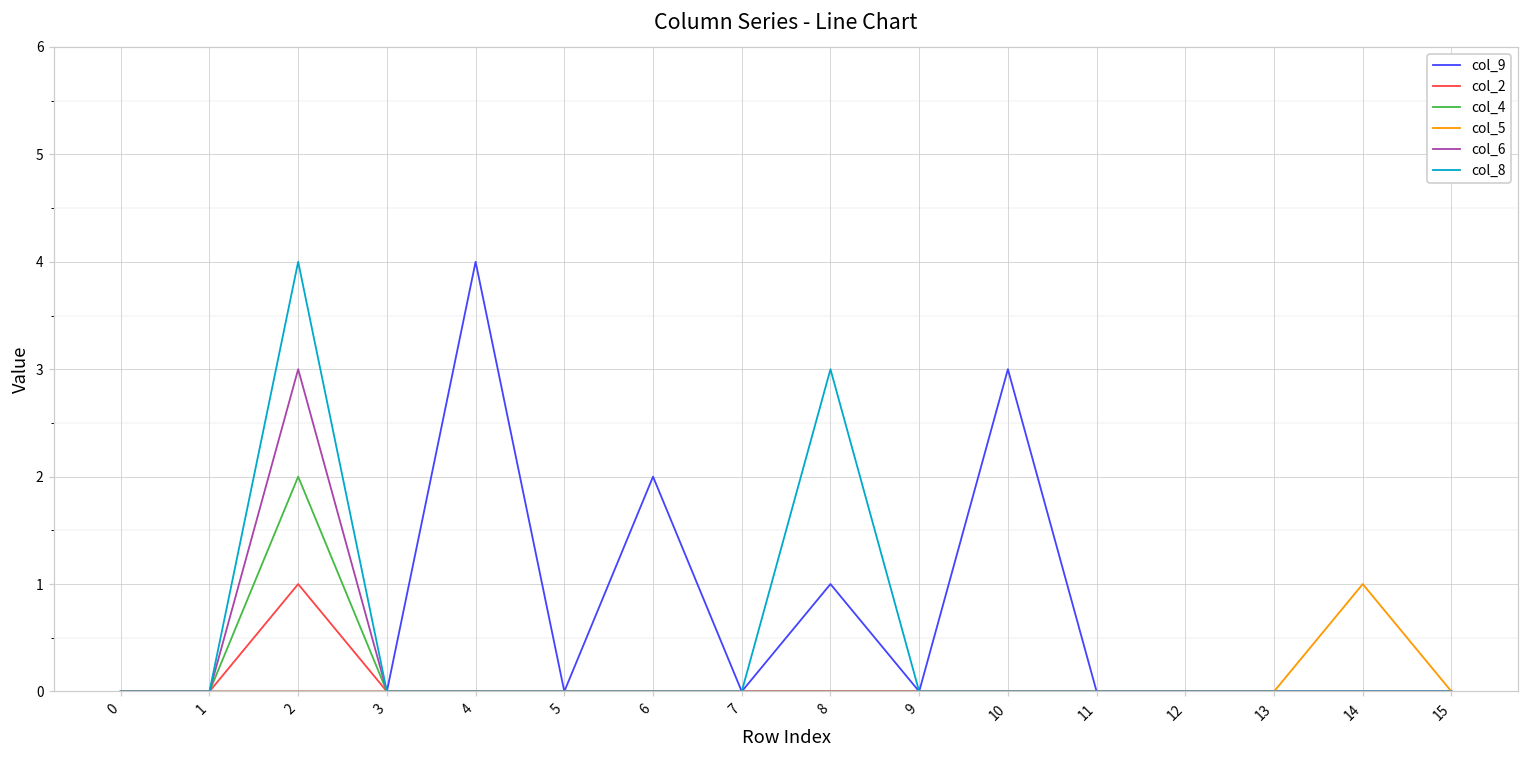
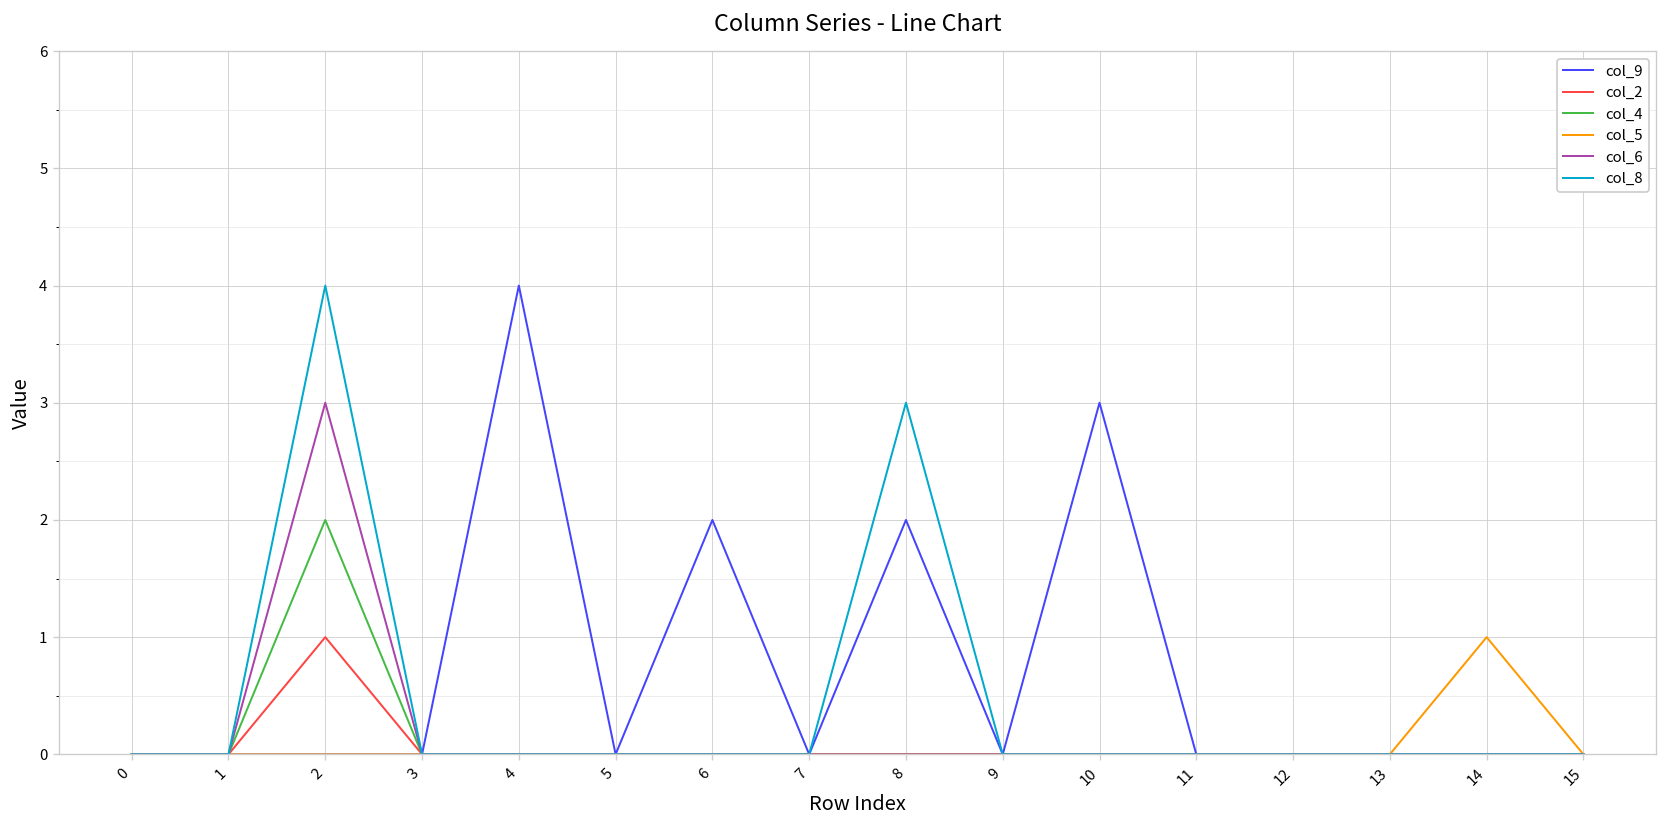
  {
    "col_9": {
      "4": 4,
      "6": 2,
-     "8": 1,
+     "8": 2,
      "10": 3
    },
    "col_2": {
      "2": 1
    },
    "col_4": {
      "2": 2
    },
    "col_5": {
      "14": 1
    },
    "col_6": {
      "2": 3
    },
    "col_8": {
      "2": 4,
      "8": 3
    }
  }
